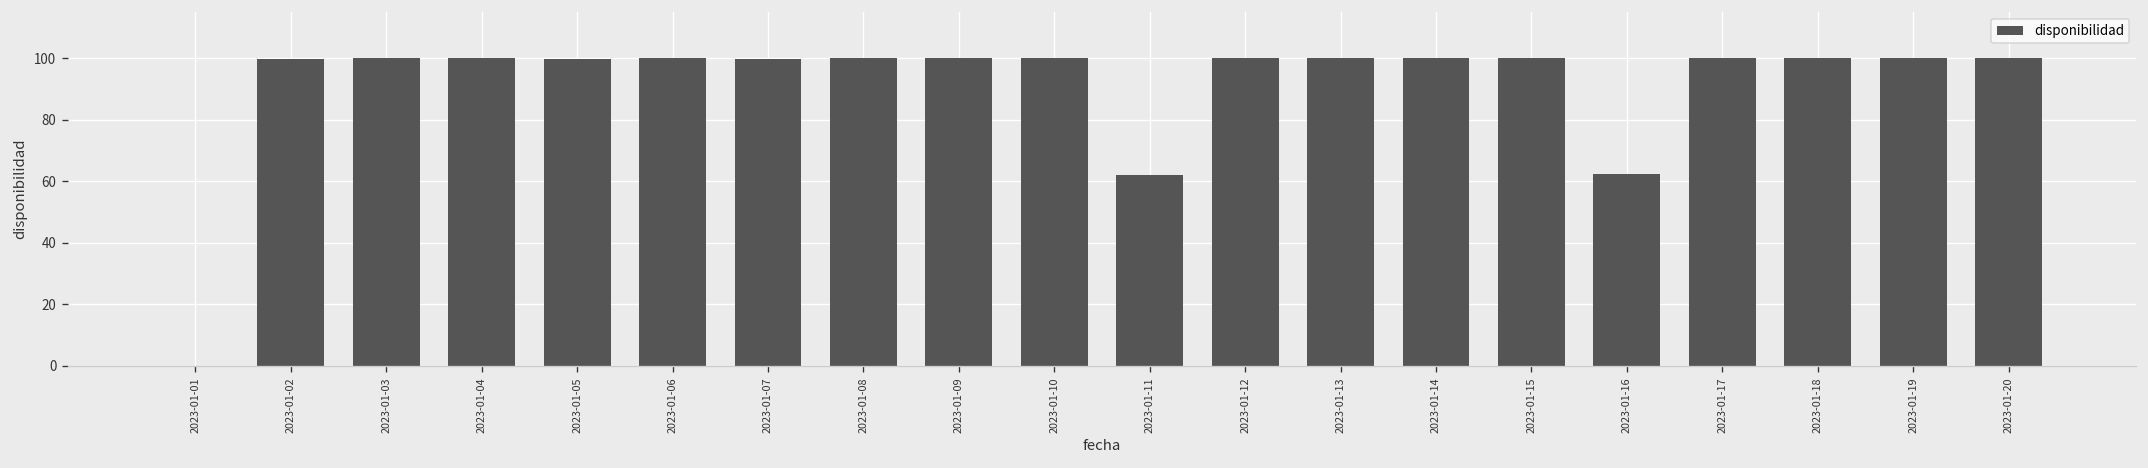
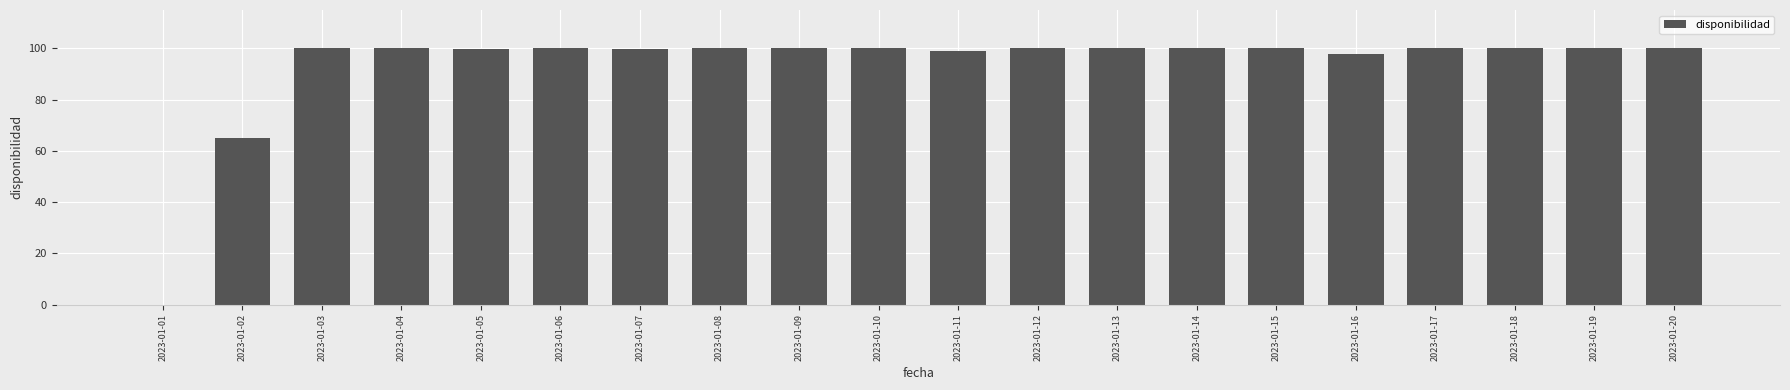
  {
    "2023-01-01": 0,
-   "2023-01-02": 100,
+   "2023-01-02": 65,
    "2023-01-03": 100,
    "2023-01-04": 100,
    "2023-01-05": 100,
    "2023-01-06": 100,
    "2023-01-07": 100,
    "2023-01-08": 100,
    "2023-01-09": 100,
    "2023-01-10": 100,
-   "2023-01-11": 62,
+   "2023-01-11": 99,
    "2023-01-12": 100,
    "2023-01-13": 100,
    "2023-01-14": 100,
    "2023-01-15": 100,
-   "2023-01-16": 62,
+   "2023-01-16": 98,
    "2023-01-17": 100,
    "2023-01-18": 100,
    "2023-01-19": 100,
    "2023-01-20": 100
  }
